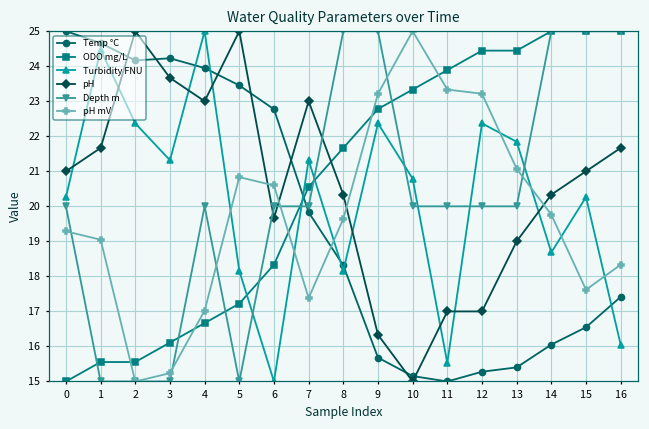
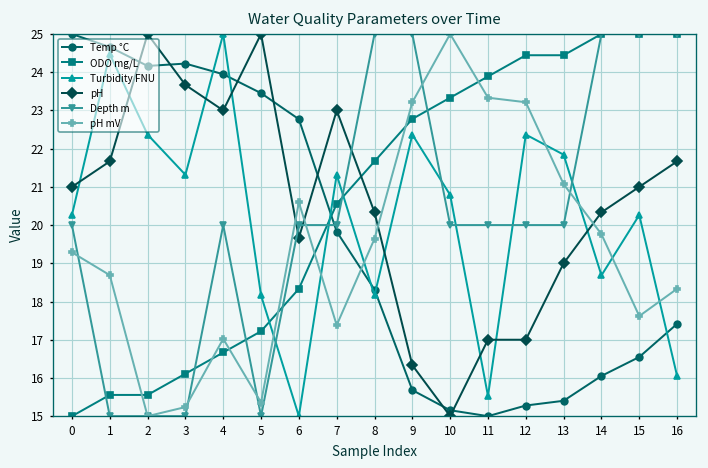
  {
    "pH mV": {
      "0": 19.3,
-     "1": 19.0,
+     "1": 18.7,
      "3": 15.2,
      "4": 17.0,
-     "5": 20.8,
+     "5": 15.4,
      "6": 20.6,
      "7": 17.4,
      "8": 19.6,
      "9": 23.2,
      "10": 25.0,
      "11": 23.3,
      "12": 23.2,
      "13": 21.1,
      "14": 19.8,
      "15": 17.6,
      "16": 18.3
    }
  }
